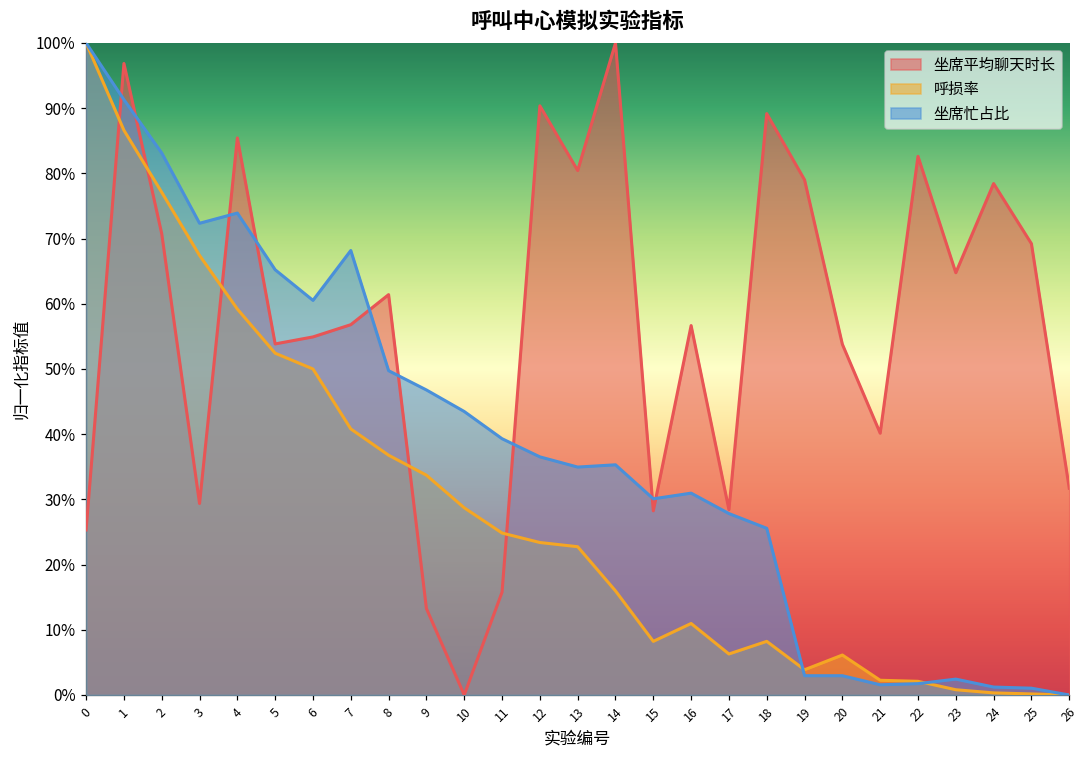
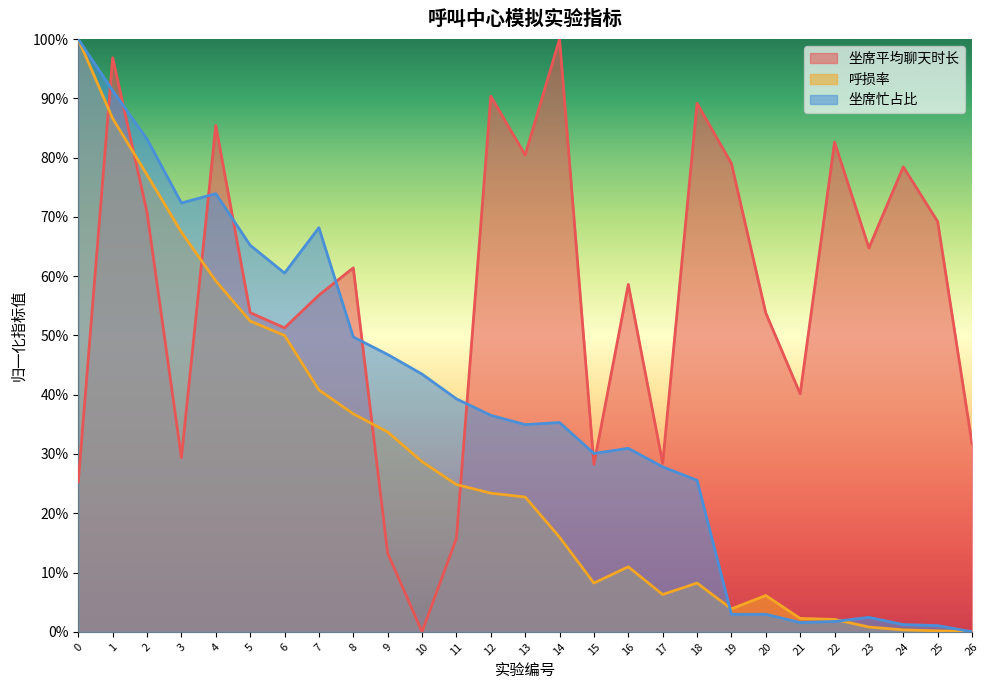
  {
    "坐席平均聊天时长": {
      "0": "25%",
      "1": "97%",
      "2": "71%",
      "3": "29%",
      "4": "85%",
      "5": "54%",
-     "6": "55%",
+     "6": "51%",
      "7": "57%",
      "8": "61%",
      "9": "13%",
      "10": "0%",
      "11": "16%",
      "12": "90%",
      "13": "80%",
      "14": "100%",
      "15": "28%",
-     "16": "57%",
+     "16": "59%",
      "17": "28%",
      "18": "89%",
      "19": "79%",
      "20": "54%",
      "21": "40%",
      "22": "83%",
      "23": "65%",
      "24": "78%",
      "25": "69%",
      "26": "32%"
    },
    "呼损率": {
      "1": "87%",
      "2": "77%",
      "3": "67%",
      "4": "59%",
      "5": "52%",
      "6": "50%",
      "7": "41%",
      "8": "37%",
      "9": "34%",
      "10": "29%",
      "11": "25%",
      "12": "23%",
      "13": "23%",
      "14": "16%",
      "15": "8%",
      "16": "11%",
      "17": "6%",
      "18": "8%",
      "19": "4%",
      "20": "6%",
      "21": "2%",
      "23": "1%",
      "24": "0%",
      "25": "0%"
    },
    "坐席忙占比": {
      "1": "91%",
      "2": "83%",
      "3": "72%",
      "4": "74%",
      "5": "65%",
      "6": "61%",
      "7": "68%",
      "8": "50%",
      "9": "47%",
      "10": "43%",
      "11": "39%",
      "12": "37%",
      "13": "35%",
      "14": "35%",
      "15": "30%",
      "16": "31%",
      "17": "28%",
      "18": "26%",
      "19": "3%",
      "20": "3%",
      "21": "2%",
      "23": "2%",
      "24": "1%",
      "25": "1%"
    }
  }
